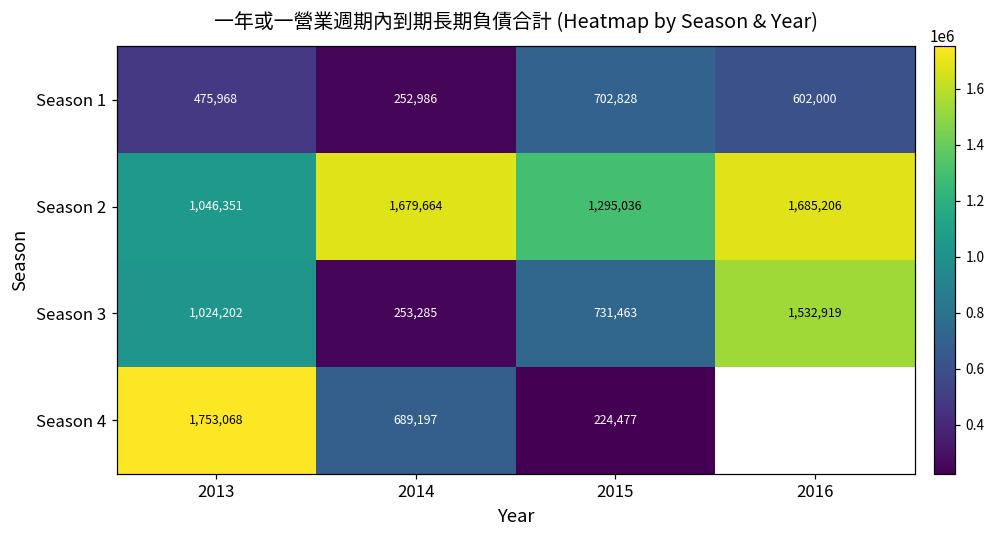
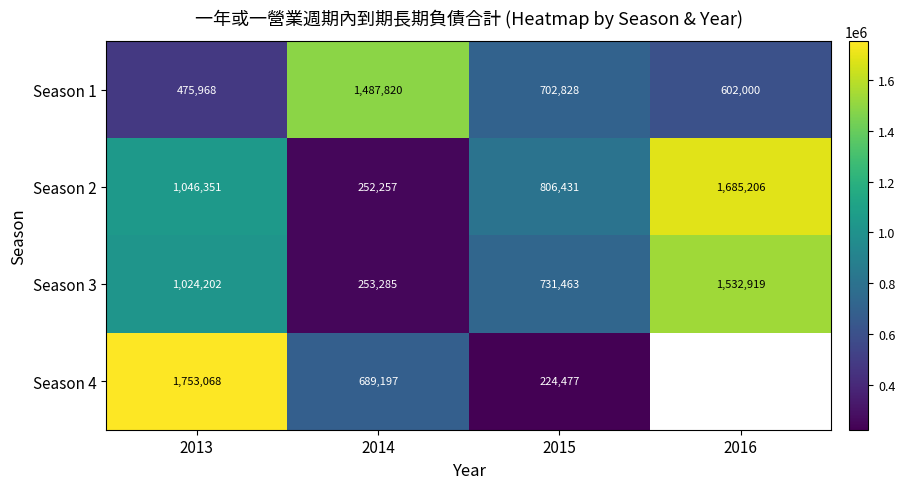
  {
    "Season 1": {
      "2013": "475,968",
-     "2014": "252,986",
+     "2014": "1,487,820",
      "2015": "702,828",
      "2016": "602,000"
    },
    "Season 2": {
      "2013": "1,046,351",
-     "2014": "1,679,664",
-     "2015": "1,295,036",
+     "2014": "252,257",
+     "2015": "806,431",
      "2016": "1,685,206"
    },
    "Season 3": {
      "2013": "1,024,202",
      "2014": "253,285",
      "2015": "731,463",
      "2016": "1,532,919"
    },
    "Season 4": {
      "2013": "1,753,068",
      "2014": "689,197",
      "2015": "224,477"
    }
  }
